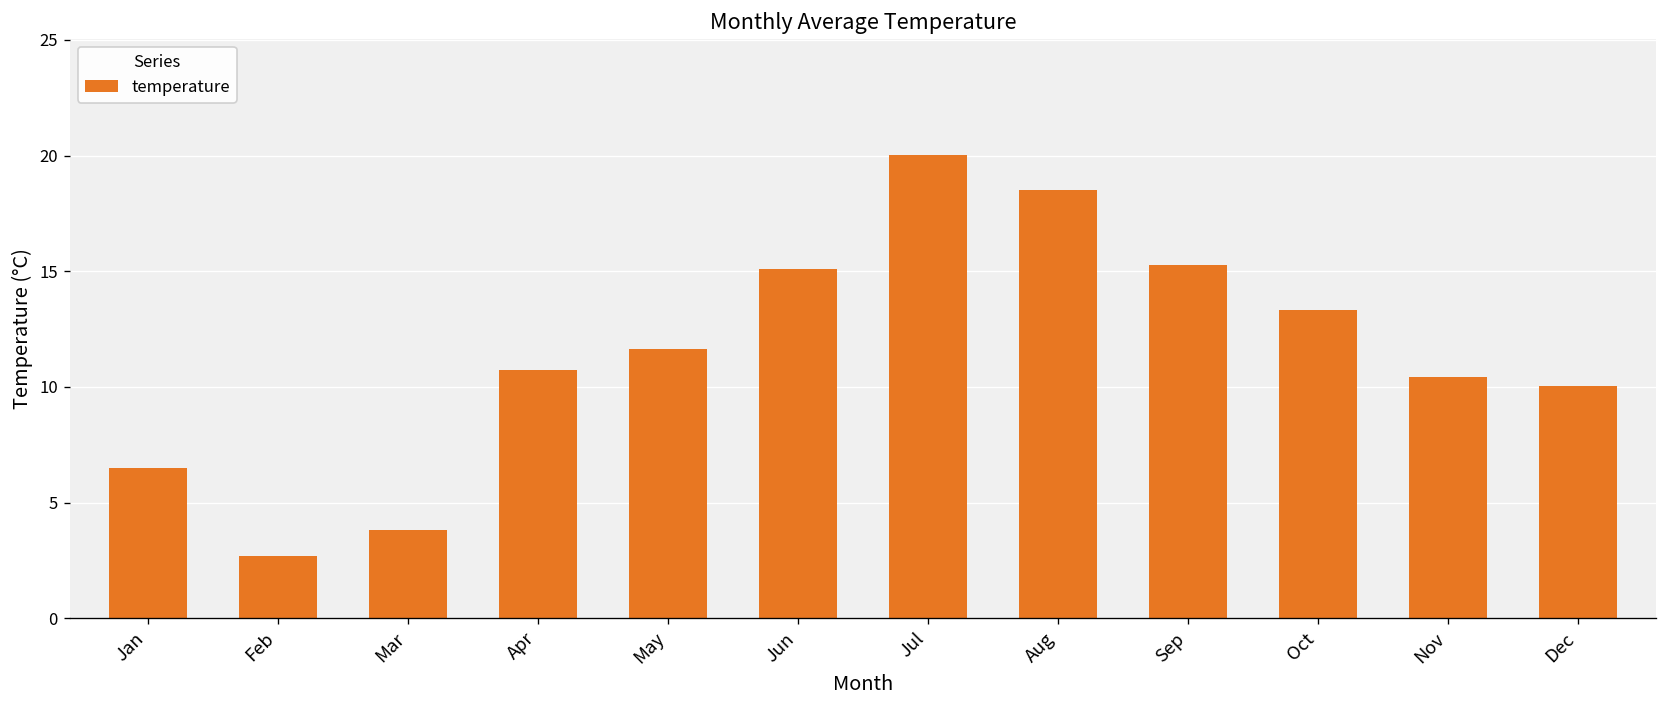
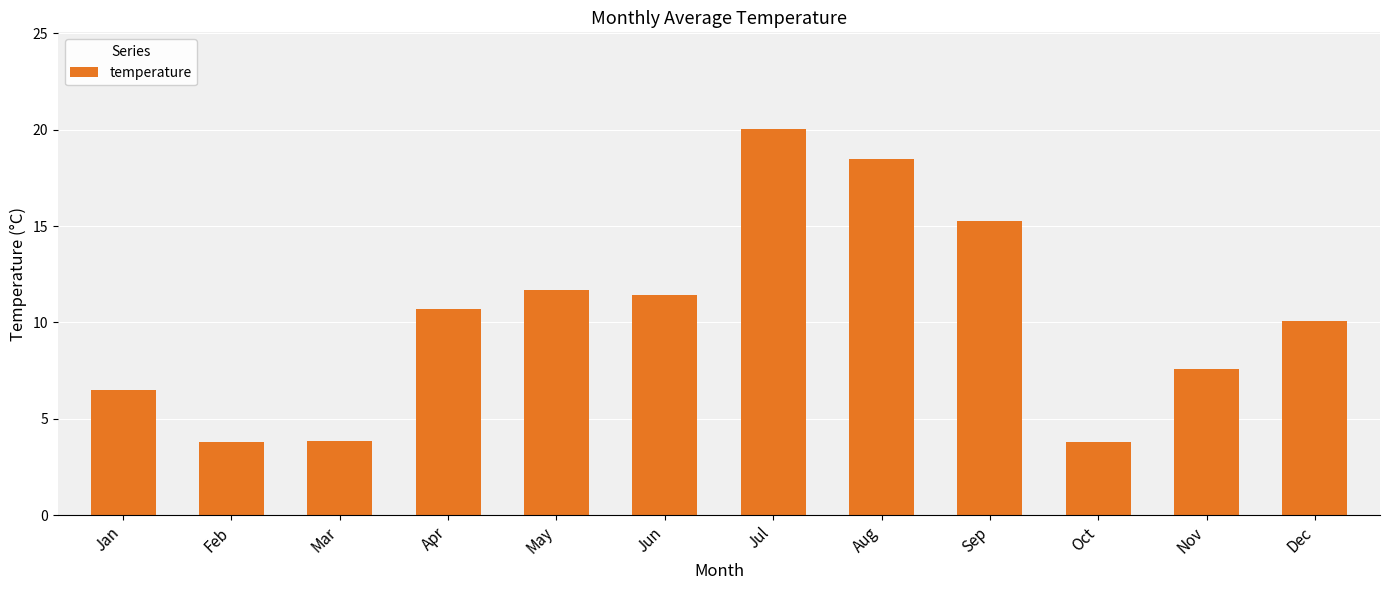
  {
    "Jan": 6.5,
-   "Feb": 2.7,
+   "Feb": 3.8,
    "Mar": 3.8,
    "Apr": 10.7,
    "May": 11.7,
-   "Jun": 15.1,
+   "Jun": 11.4,
    "Jul": 20.0,
    "Aug": 18.5,
    "Sep": 15.3,
-   "Oct": 13.3,
-   "Nov": 10.4,
+   "Oct": 3.8,
+   "Nov": 7.6,
    "Dec": 10.0
  }
